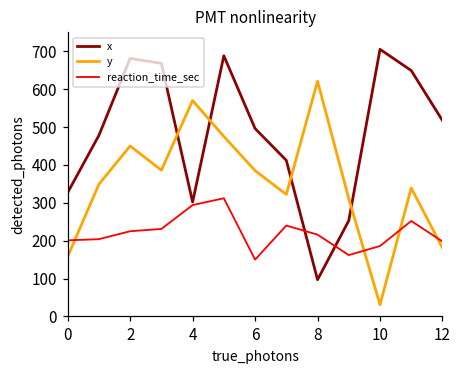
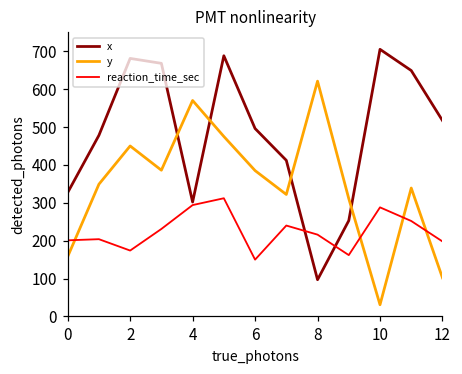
  {
    "x": {
      "0": 330,
      "4": 300,
      "6": 500,
      "8": 100,
      "10": 710,
      "12": 520
    },
    "y": {
      "0": 160,
      "2": 450,
      "4": 570,
      "6": 390,
      "8": 620,
      "10": 30,
-     "12": 180
+     "12": 100
    },
    "reaction_time_sec": {
      "0": 200,
-     "2": 230,
+     "2": 170,
      "4": 290,
      "6": 150,
      "8": 220,
-     "10": 190,
+     "10": 290,
      "12": 200
    }
  }
